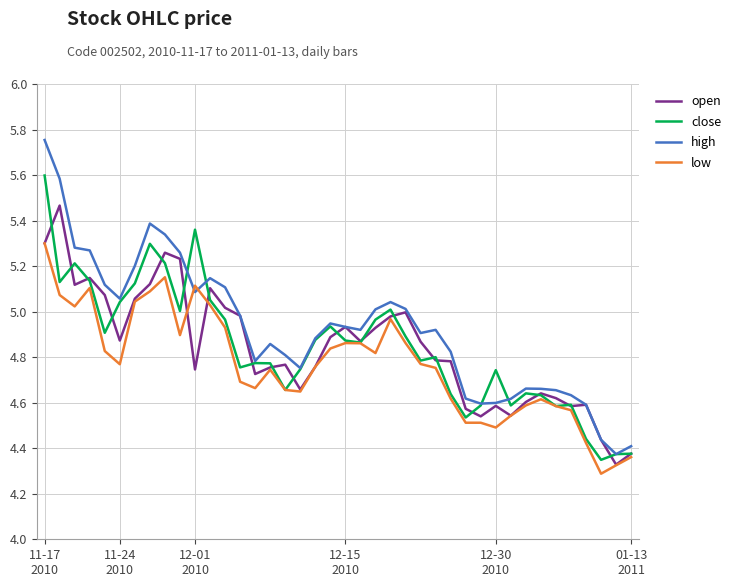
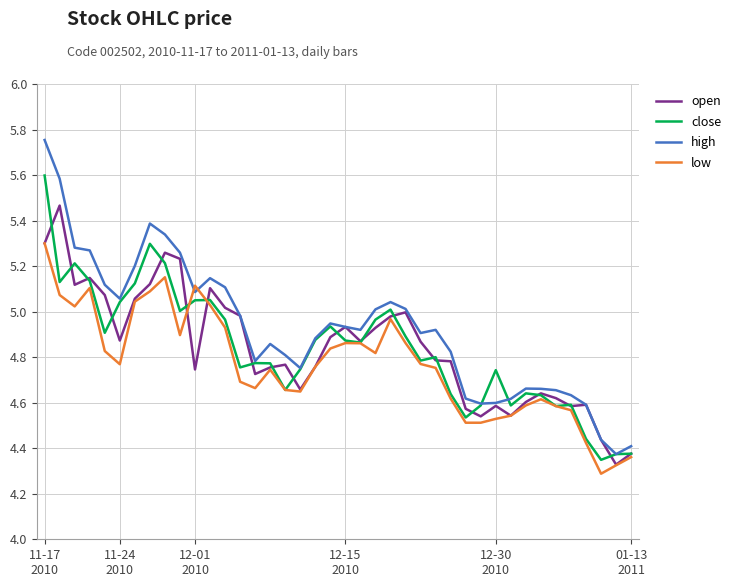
  {
    "open": {
      "11-24 2010": 4.87,
      "12-01 2010": 4.75,
      "12-30 2010": 4.59
    },
    "close": {
      "11-17 2010": 5.60,
      "11-24 2010": 5.04,
-     "12-01 2010": 5.36,
+     "12-01 2010": 5.05,
      "12-15 2010": 4.87,
      "12-30 2010": 4.74
    },
    "high": {
      "11-17 2010": 5.75,
      "11-24 2010": 5.06,
      "12-01 2010": 5.09,
      "12-30 2010": 4.60,
      "01-13 2011": 4.41
    },
    "low": {
      "11-24 2010": 4.77,
      "12-01 2010": 5.11,
      "12-15 2010": 4.86,
-     "12-30 2010": 4.49,
+     "12-30 2010": 4.53,
      "01-13 2011": 4.36
    }
  }
